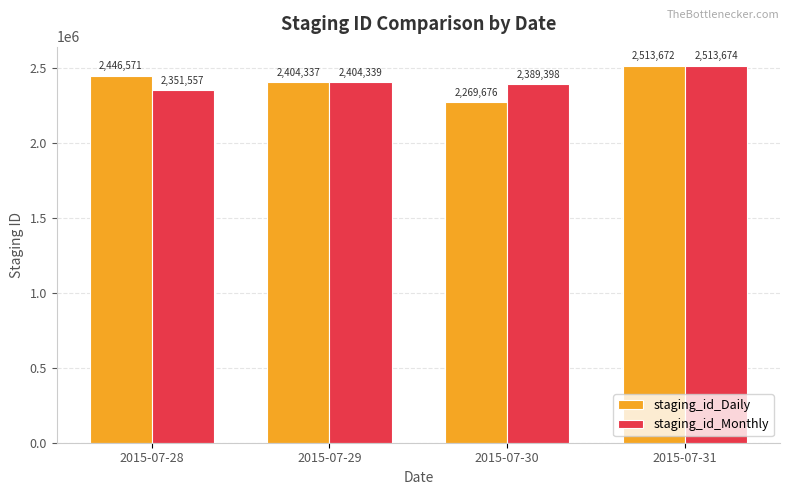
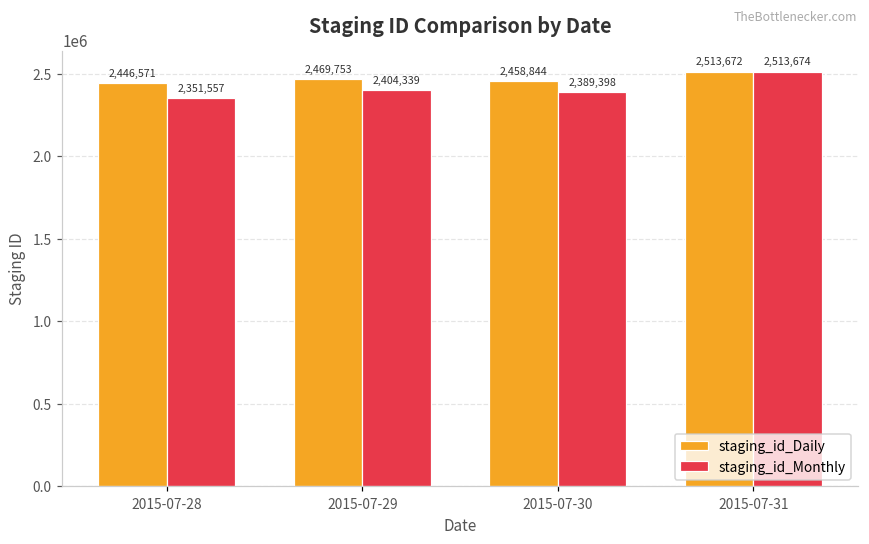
  {
    "staging_id_Daily": {
      "2015-07-28": "2,446,571",
-     "2015-07-29": "2,404,337",
-     "2015-07-30": "2,269,676",
+     "2015-07-29": "2,469,753",
+     "2015-07-30": "2,458,844",
      "2015-07-31": "2,513,672"
    },
    "staging_id_Monthly": {
      "2015-07-28": "2,351,557",
      "2015-07-29": "2,404,339",
      "2015-07-30": "2,389,398",
      "2015-07-31": "2,513,674"
    }
  }
